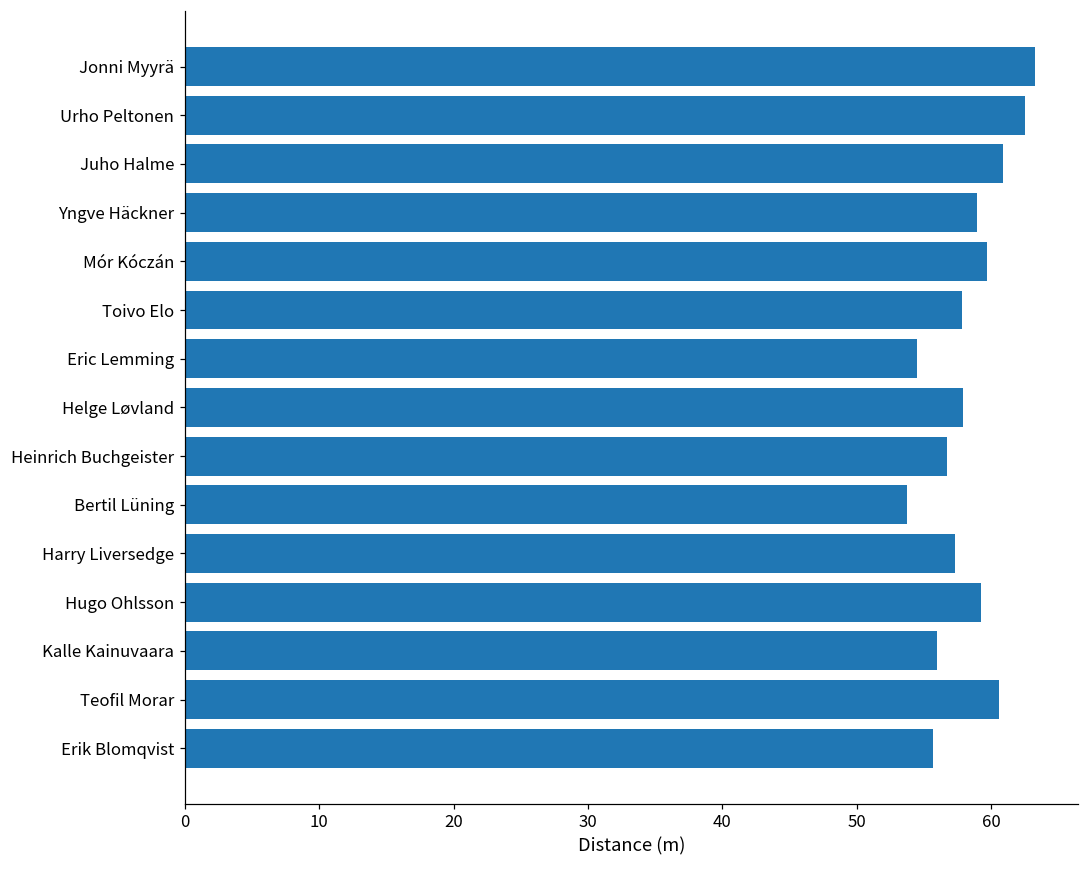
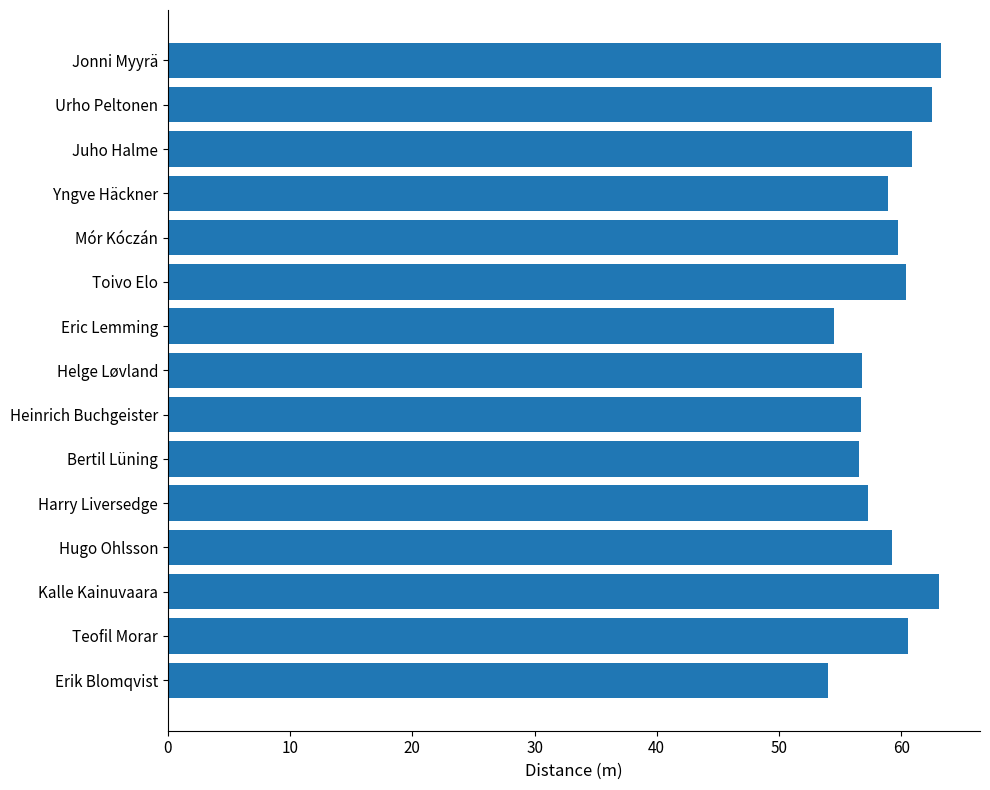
  {
    "Jonni Myyrä": 63.3,
    "Urho Peltonen": 62.5,
    "Juho Halme": 60.9,
    "Yngve Häckner": 59.0,
    "Mór Kóczán": 59.7,
-   "Toivo Elo": 57.8,
+   "Toivo Elo": 60.4,
    "Eric Lemming": 54.5,
-   "Helge Løvland": 57.9,
+   "Helge Løvland": 56.8,
    "Heinrich Buchgeister": 56.7,
-   "Bertil Lüning": 53.7,
+   "Bertil Lüning": 56.6,
    "Harry Liversedge": 57.3,
    "Hugo Ohlsson": 59.2,
-   "Kalle Kainuvaara": 56.0,
+   "Kalle Kainuvaara": 63.1,
    "Teofil Morar": 60.6,
-   "Erik Blomqvist": 55.7
+   "Erik Blomqvist": 54.0
  }
